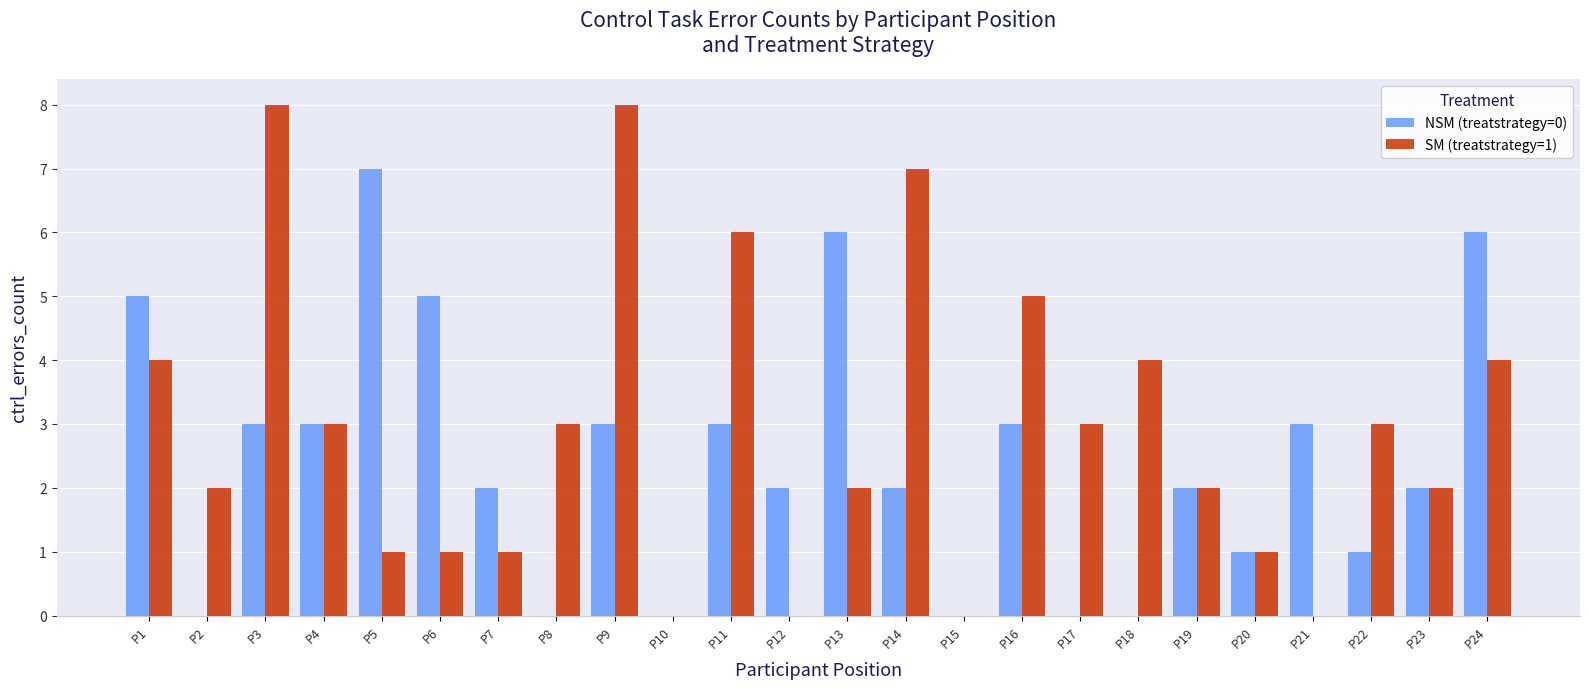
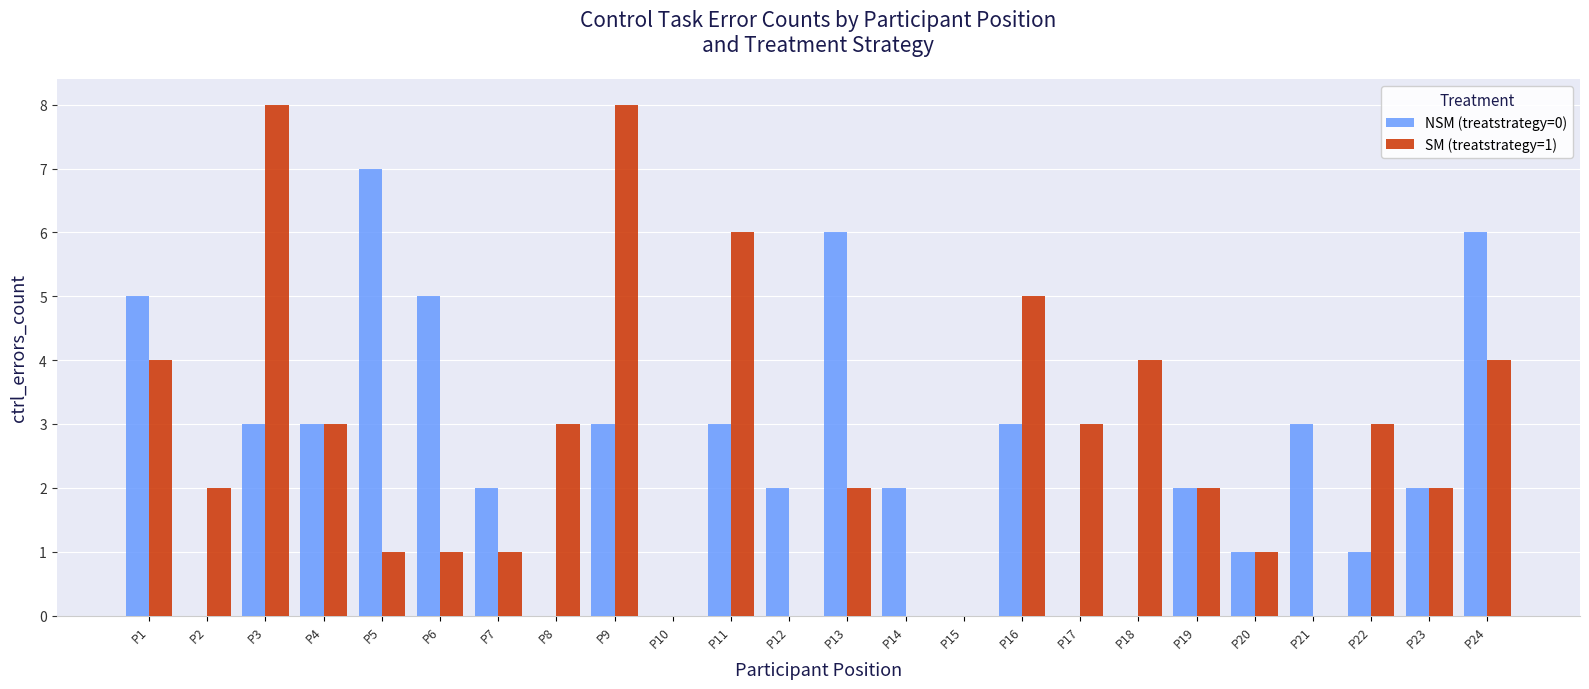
  {
    "NSM (treatstrategy=0)": {
      "P1": 5,
      "P2": 0,
      "P3": 3,
      "P4": 3,
      "P5": 7,
      "P6": 5,
      "P7": 2,
      "P8": 0,
      "P9": 3,
      "P10": 0,
      "P11": 3,
      "P12": 2,
      "P13": 6,
      "P14": 2,
      "P15": 0,
      "P16": 3,
      "P17": 0,
      "P18": 0,
      "P19": 2,
      "P20": 1,
      "P21": 3,
      "P22": 1,
      "P23": 2,
      "P24": 6
    },
    "SM (treatstrategy=1)": {
      "P1": 4,
      "P2": 2,
      "P3": 8,
      "P4": 3,
      "P5": 1,
      "P6": 1,
      "P7": 1,
      "P8": 3,
      "P9": 8,
      "P10": 0,
      "P11": 6,
      "P12": 0,
      "P13": 2,
-     "P14": 7,
+     "P14": 0,
      "P15": 0,
      "P16": 5,
      "P17": 3,
      "P18": 4,
      "P19": 2,
      "P20": 1,
      "P21": 0,
      "P22": 3,
      "P23": 2,
      "P24": 4
    }
  }
